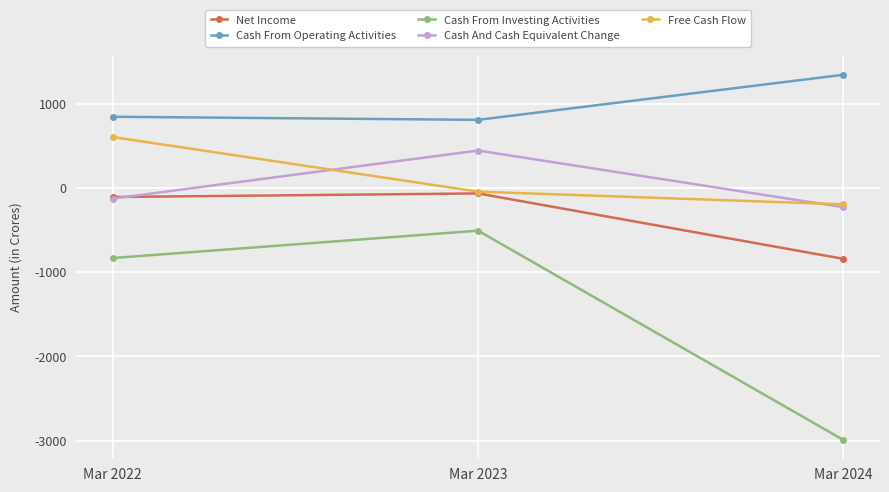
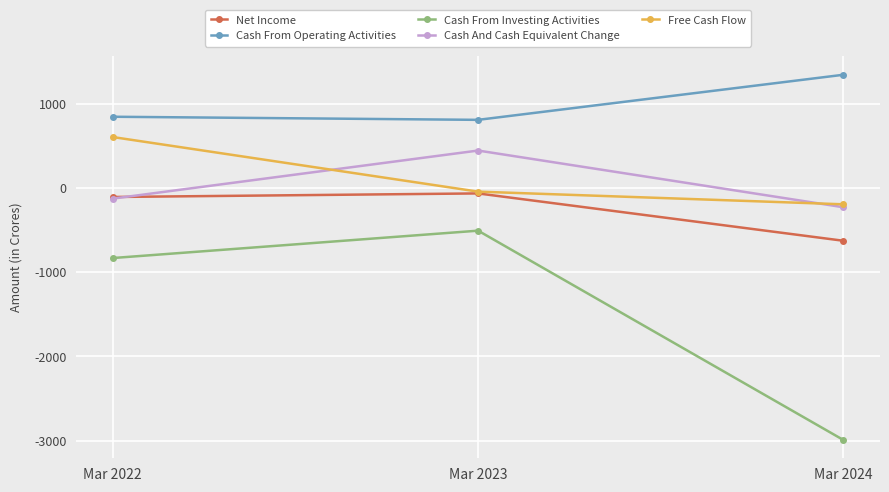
  {
    "Net Income": {
-     "Mar 2024": -800
+     "Mar 2024": -600
    },
    "Cash From Operating Activities": {
      "Mar 2022": 800,
      "Mar 2023": 800,
      "Mar 2024": 1300
    },
    "Cash From Investing Activities": {
      "Mar 2022": -800,
      "Mar 2023": -500,
      "Mar 2024": -3000
    },
    "Cash And Cash Equivalent Change": {
      "Mar 2023": 400,
      "Mar 2024": -200
    },
    "Free Cash Flow": {
      "Mar 2022": 600,
      "Mar 2024": -200
    }
  }
